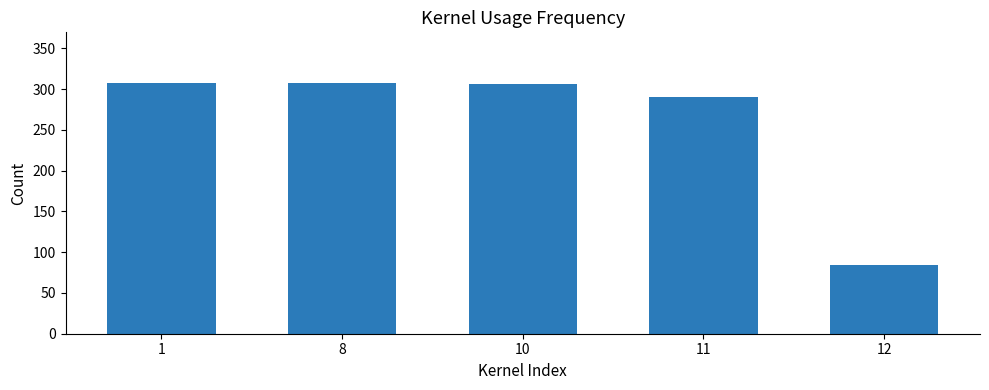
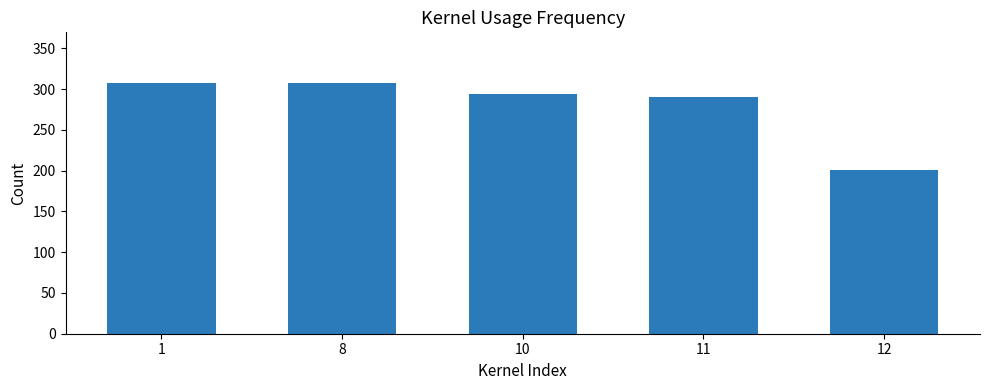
  {
    "1": 310,
    "8": 310,
-   "10": 310,
+   "10": 290,
    "11": 290,
-   "12": 80
+   "12": 200
  }
